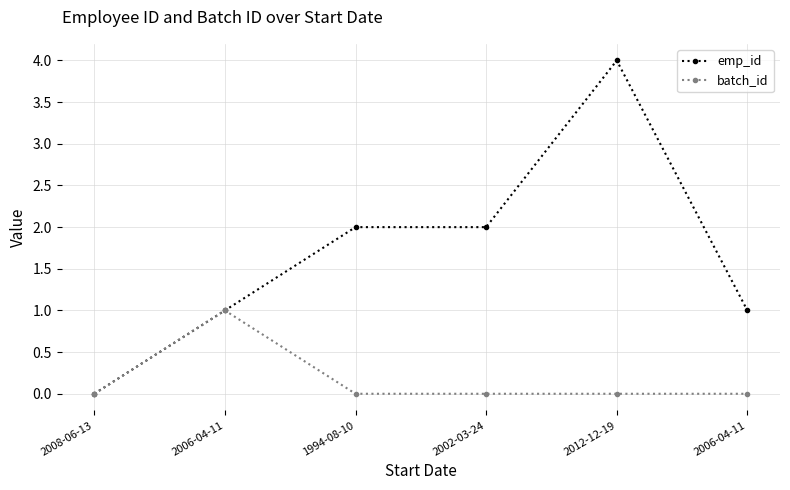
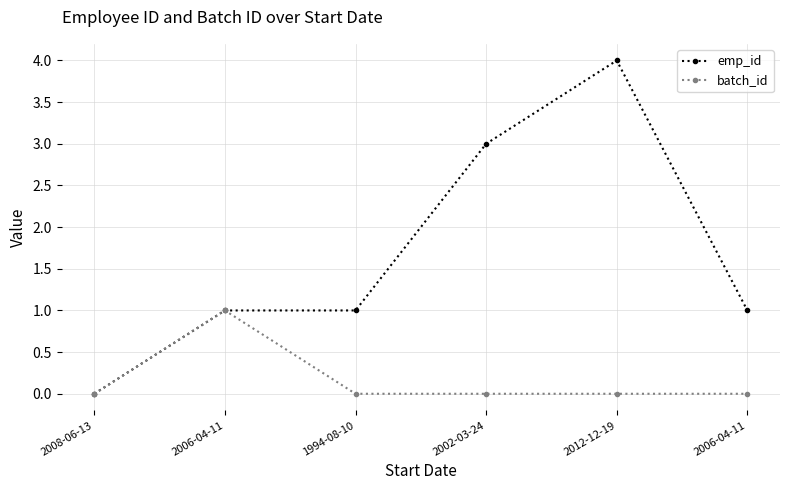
  {
    "emp_id": {
-     "1994-08-10": 2,
-     "2002-03-24": 2,
+     "1994-08-10": 1,
+     "2002-03-24": 3,
      "2012-12-19": 4
    },
    "batch_id": {
      "1994-08-10": 0,
      "2002-03-24": 0,
      "2012-12-19": 0
    }
  }
